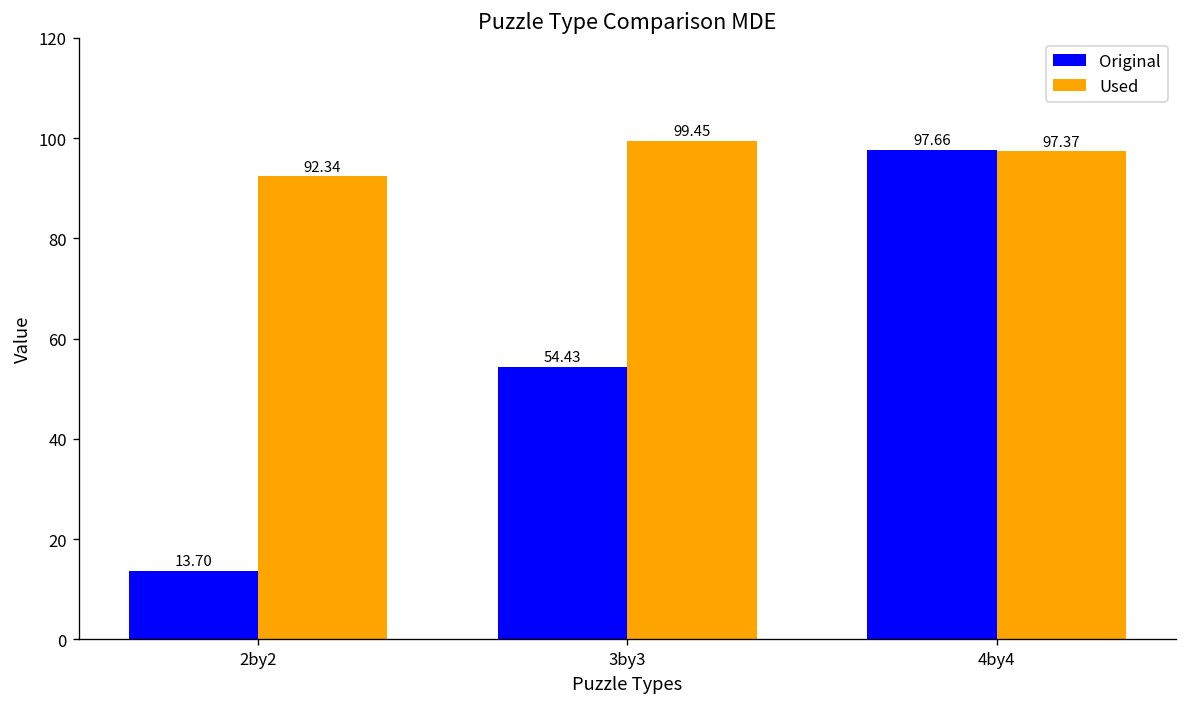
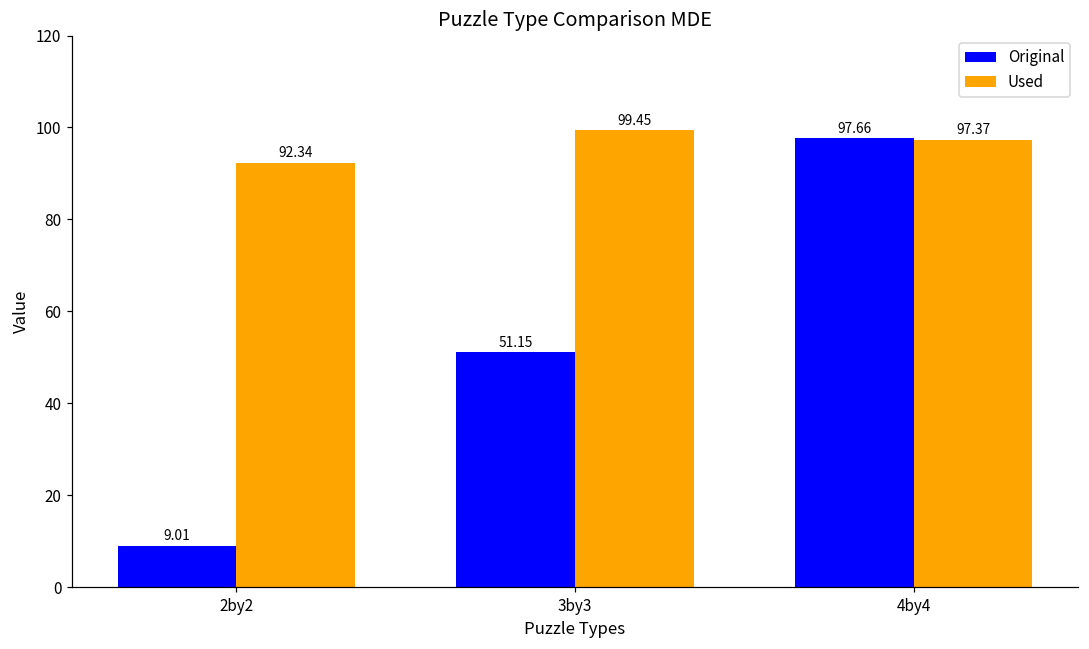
  {
    "Original": {
-     "2by2": 13.70,
-     "3by3": 54.43,
+     "2by2": 9.01,
+     "3by3": 51.15,
      "4by4": 97.66
    },
    "Used": {
      "2by2": 92.34,
      "3by3": 99.45,
      "4by4": 97.37
    }
  }
